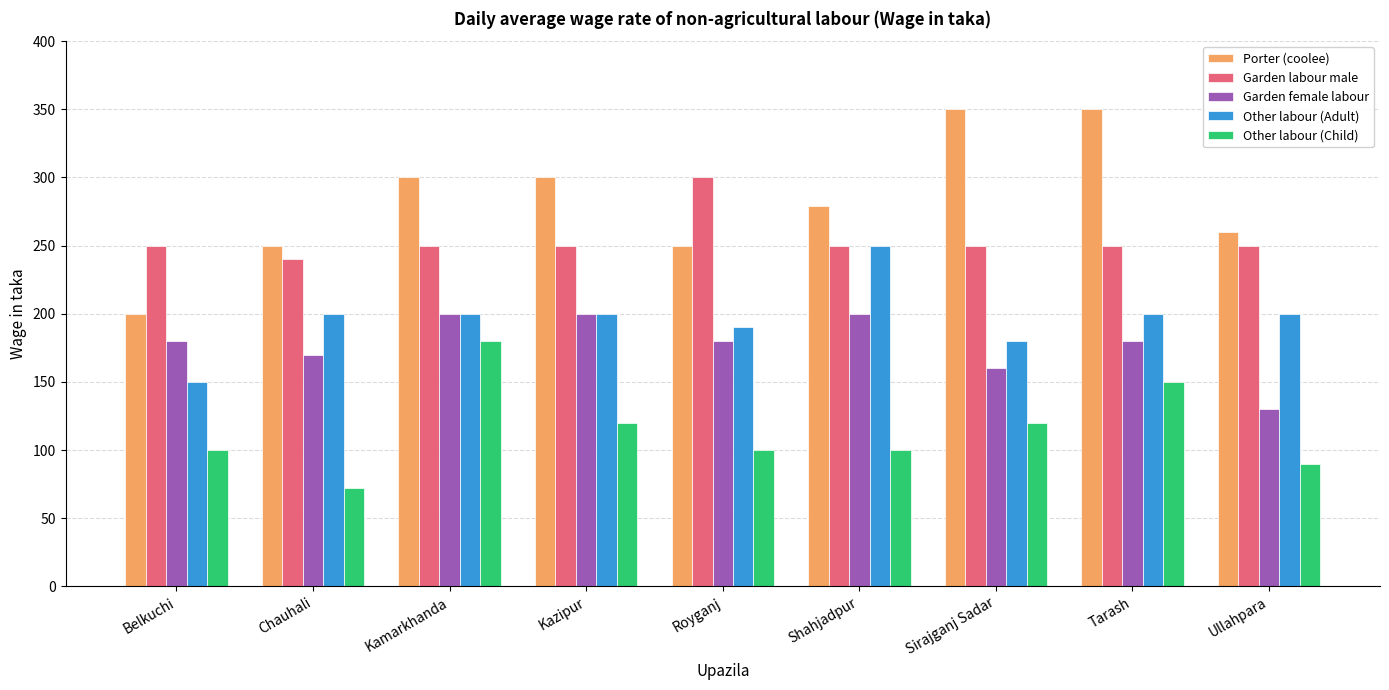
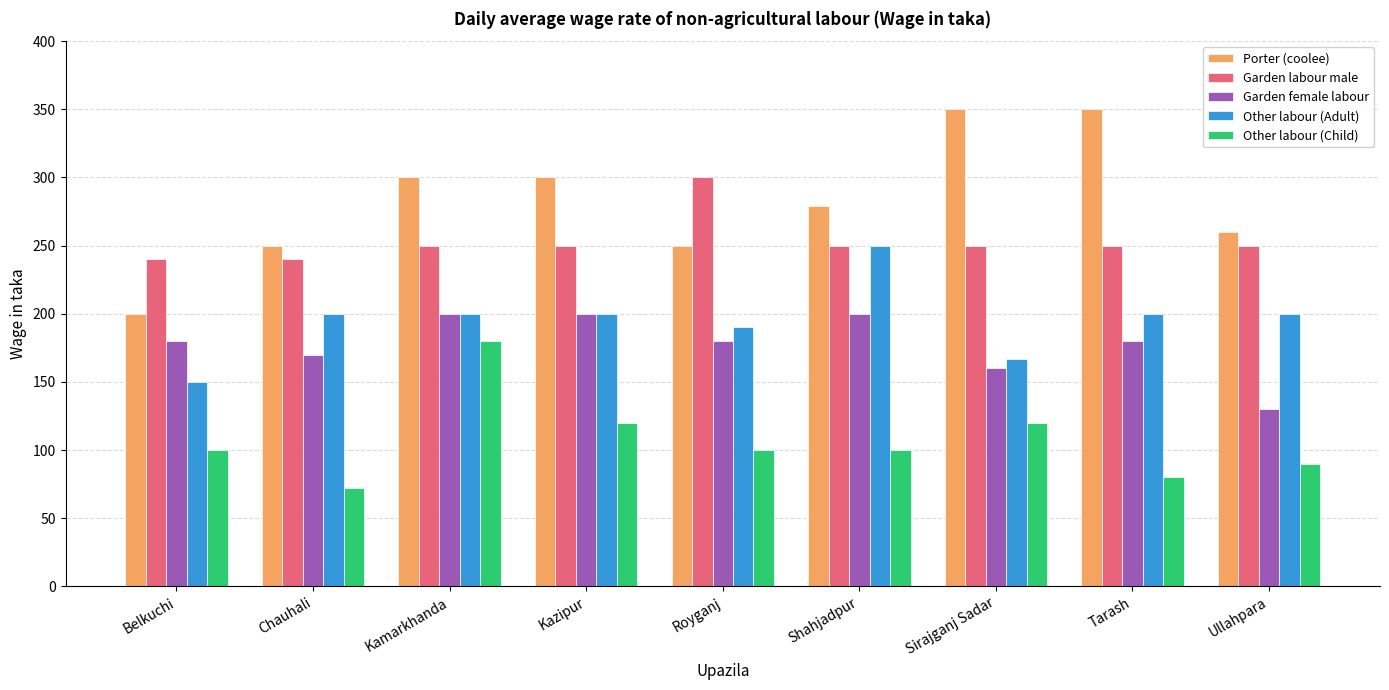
  {
    "Porter (coolee)": {
      "Belkuchi": 200,
      "Chauhali": 250,
      "Kamarkhanda": 300,
      "Kazipur": 300,
      "Royganj": 250,
      "Shahjadpur": 279,
      "Sirajganj Sadar": 350,
      "Tarash": 350,
      "Ullahpara": 260
    },
    "Garden labour male": {
-     "Belkuchi": 250,
+     "Belkuchi": 240,
      "Chauhali": 240,
      "Kamarkhanda": 250,
      "Kazipur": 250,
      "Royganj": 300,
      "Shahjadpur": 250,
      "Sirajganj Sadar": 250,
      "Tarash": 250,
      "Ullahpara": 250
    },
    "Garden female labour": {
      "Belkuchi": 180,
      "Chauhali": 170,
      "Kamarkhanda": 200,
      "Kazipur": 200,
      "Royganj": 180,
      "Shahjadpur": 200,
      "Sirajganj Sadar": 160,
      "Tarash": 180,
      "Ullahpara": 130
    },
    "Other labour (Adult)": {
      "Belkuchi": 150,
      "Chauhali": 200,
      "Kamarkhanda": 200,
      "Kazipur": 200,
      "Royganj": 190,
      "Shahjadpur": 250,
-     "Sirajganj Sadar": 180,
+     "Sirajganj Sadar": 167,
      "Tarash": 200,
      "Ullahpara": 200
    },
    "Other labour (Child)": {
      "Belkuchi": 100,
      "Chauhali": 72,
      "Kamarkhanda": 180,
      "Kazipur": 120,
      "Royganj": 100,
      "Shahjadpur": 100,
      "Sirajganj Sadar": 120,
-     "Tarash": 150,
+     "Tarash": 80,
      "Ullahpara": 90
    }
  }
